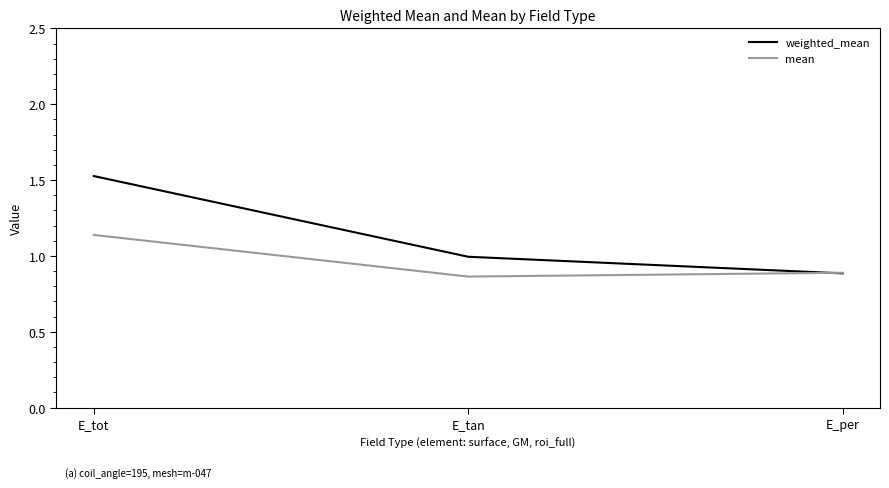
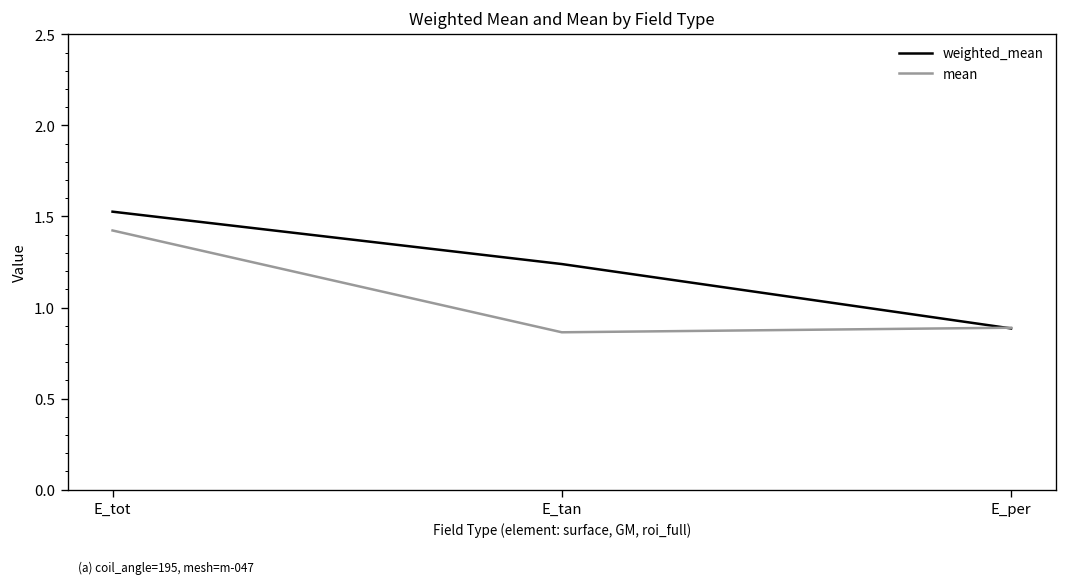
  {
    "weighted_mean": {
      "E_tot": 1.53,
-     "E_tan": 0.99
+     "E_tan": 1.24
    },
    "mean": {
-     "E_tot": 1.14,
+     "E_tot": 1.42,
      "E_tan": 0.86
    }
  }
